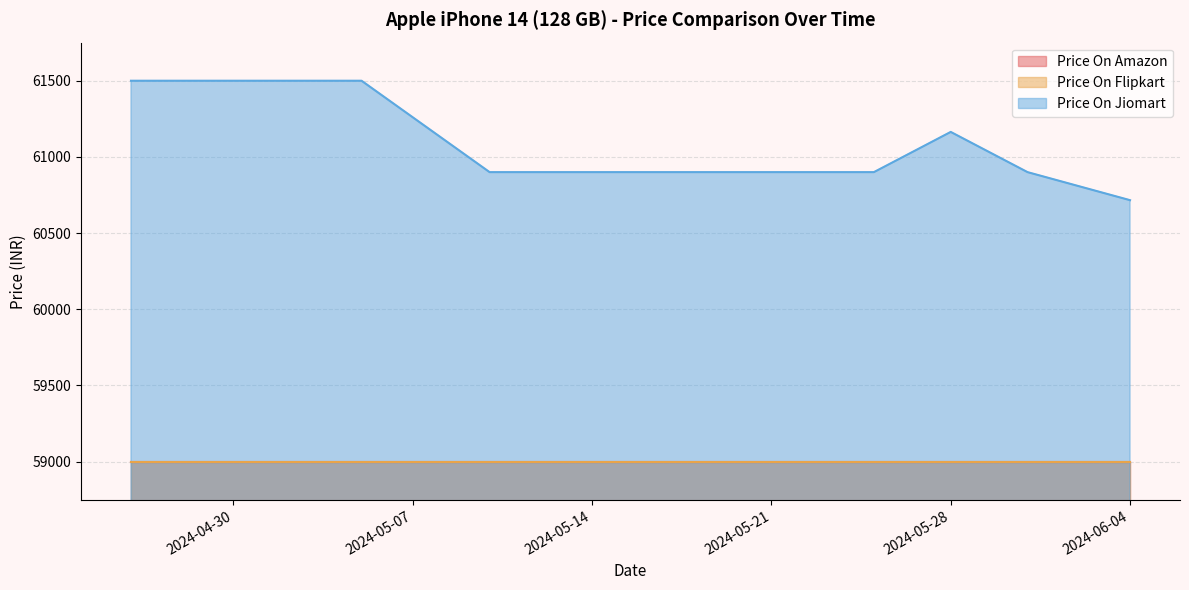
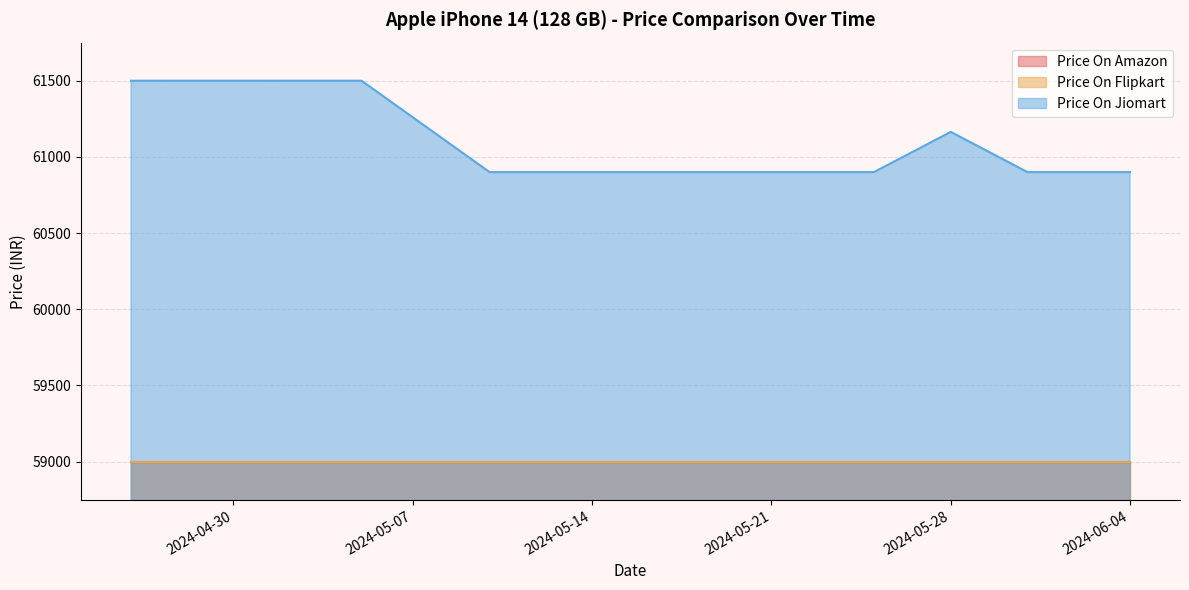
  {
    "Price On Flipkart": {
      "2024-04-30": 59000,
      "2024-05-21": 59000,
      "2024-05-28": 59000,
      "2024-06-04": 59000
    },
    "Price On Jiomart": {
      "2024-04-30": 61500,
      "2024-05-21": 60900,
      "2024-05-28": 61160,
-     "2024-06-04": 60720
+     "2024-06-04": 60900
    }
  }
